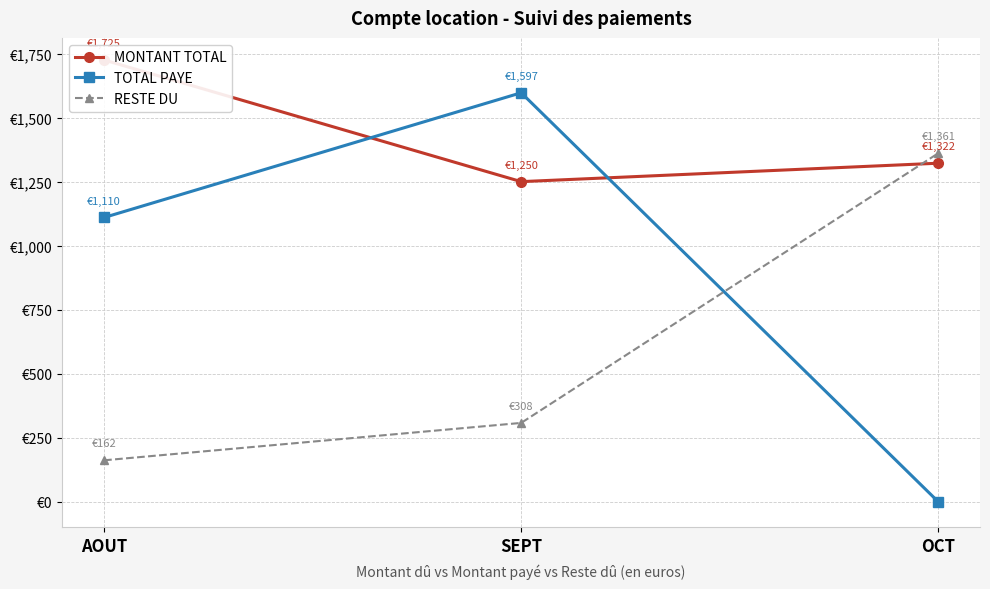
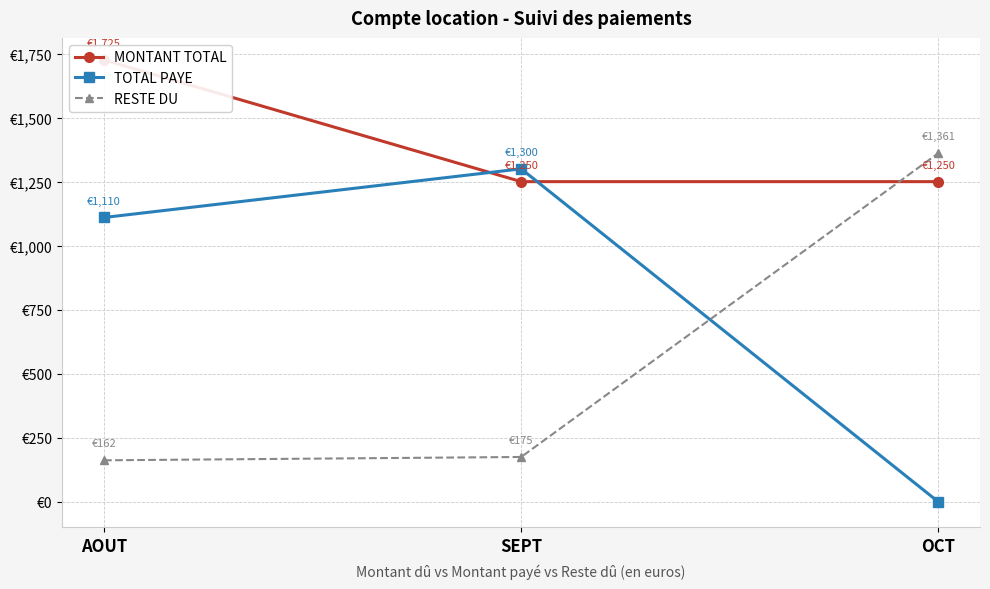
  {
    "MONTANT TOTAL": {
      "SEPT": "€1,250",
-     "OCT": "€1,322"
+     "OCT": "€1,250"
    },
    "TOTAL PAYE": {
      "AOUT": "€1,110",
-     "SEPT": "€1,597"
+     "SEPT": "€1,300"
    },
    "RESTE DU": {
      "AOUT": "€162",
-     "SEPT": "€308",
+     "SEPT": "€175",
      "OCT": "€1,361"
    }
  }
